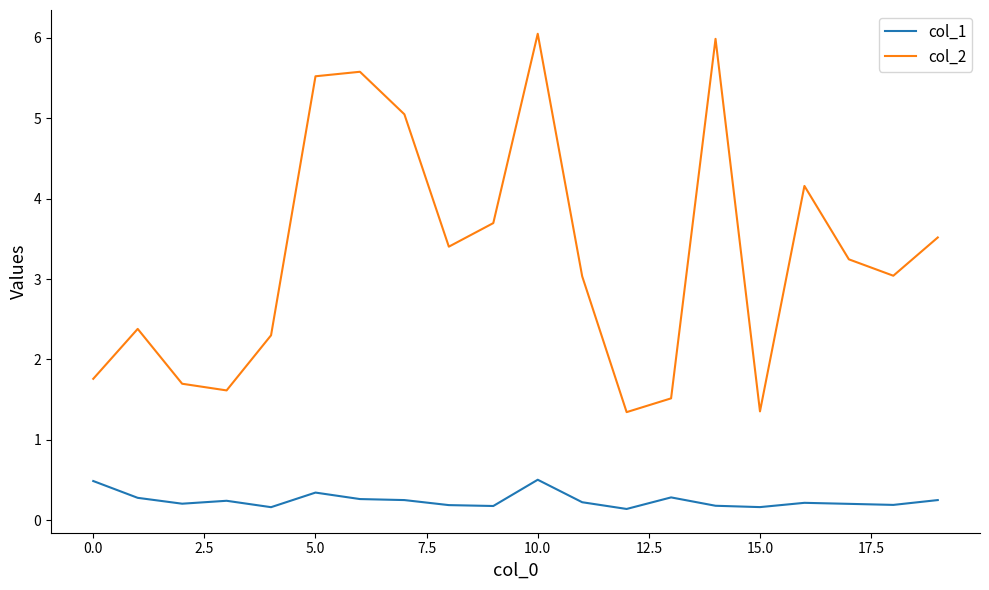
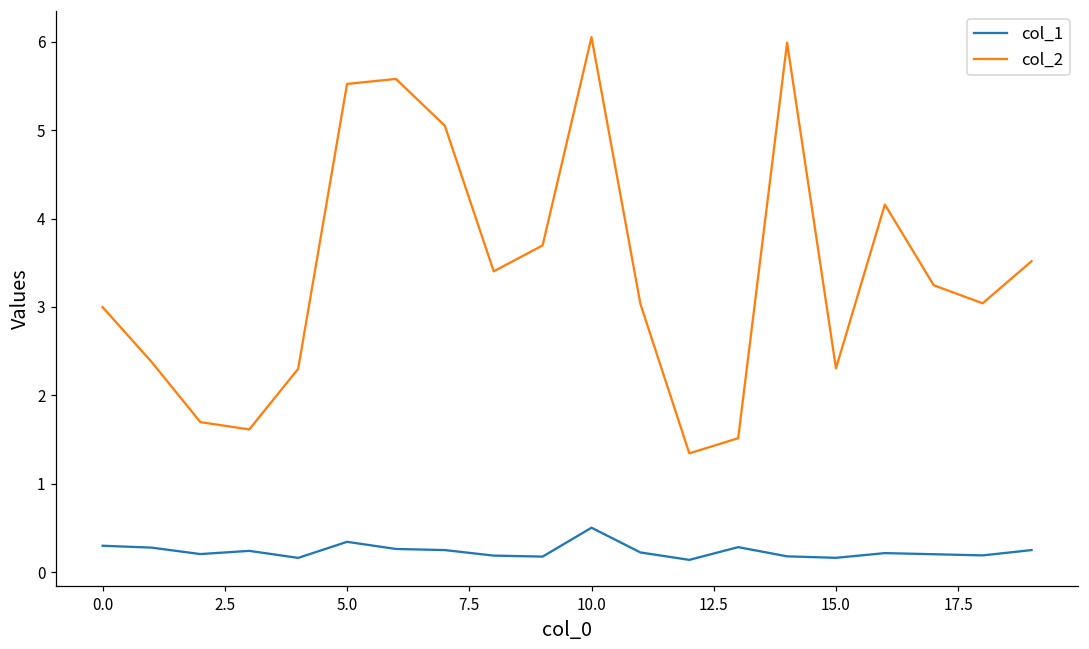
  {
    "col_1": {
-     "0.0": 0.5,
+     "0.0": 0.3,
      "5.0": 0.3,
      "10.0": 0.5,
      "15.0": 0.2
    },
    "col_2": {
-     "0.0": 1.8,
+     "0.0": 3.0,
      "5.0": 5.5,
      "10.0": 6.1,
-     "15.0": 1.4
+     "15.0": 2.3
    }
  }
